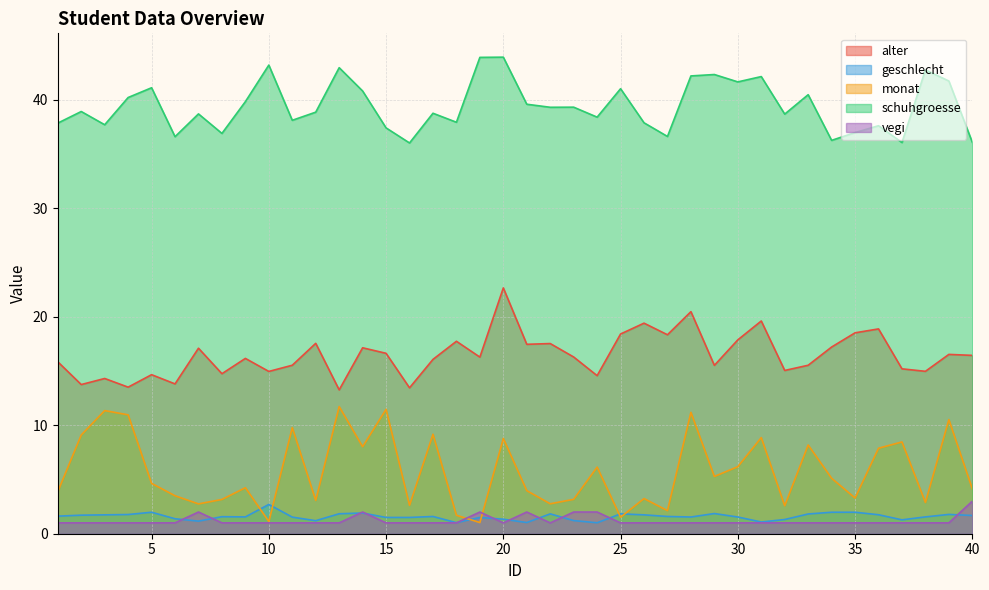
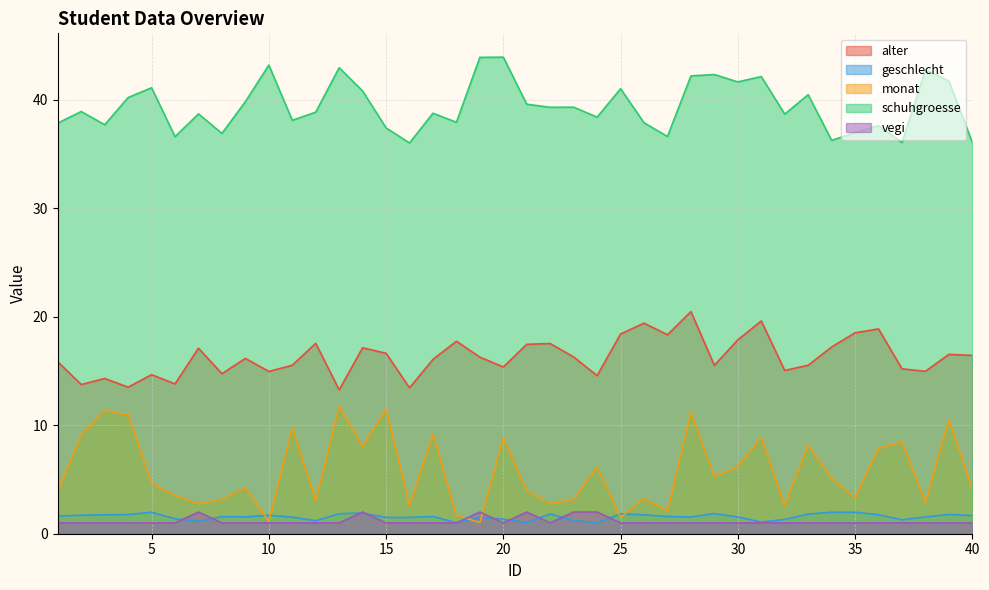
  {
    "alter": {
      "5": 14.7,
      "10": 15.0,
      "15": 16.6,
-     "20": 22.7,
+     "20": 15.4,
      "25": 18.4,
      "30": 17.9,
      "35": 18.5,
      "40": 16.4
    },
    "geschlecht": {
      "5": 2.0,
-     "10": 2.7,
+     "10": 1.7,
      "15": 1.5,
      "20": 1.3,
      "25": 1.8,
      "30": 1.5,
      "35": 2.0,
      "40": 1.7
    },
    "monat": {
      "5": 4.6,
      "15": 11.5,
      "20": 8.8,
      "25": 1.5,
      "30": 6.2,
      "35": 3.3,
      "40": 4.1
    },
    "schuhgroesse": {
      "5": 41.1,
      "10": 43.2,
      "15": 37.4,
      "20": 43.9,
      "25": 41.0,
      "30": 41.7,
      "40": 36.1
    },
    "vegi": {
      "5": 1,
      "15": 1,
      "20": 1,
      "25": 1,
      "30": 1,
      "35": 1,
-     "40": 3
+     "40": 1
    }
  }
